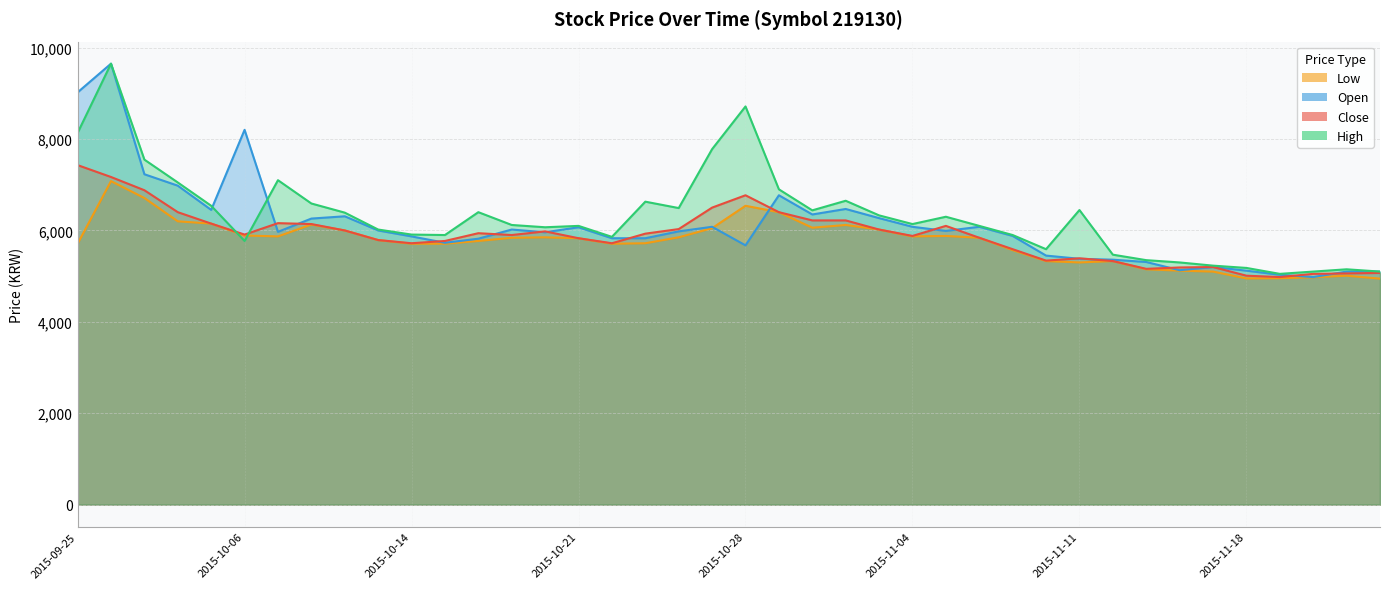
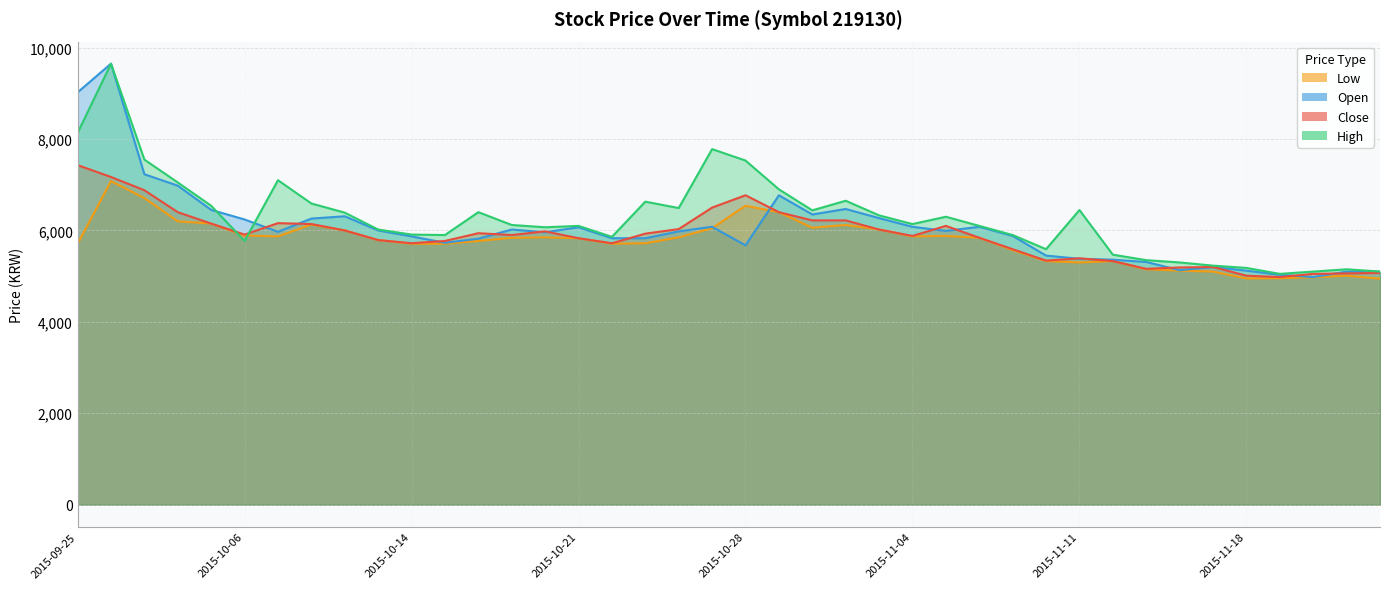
  {
    "Open": {
      "2015-09-25": "9,000",
-     "2015-10-06": "8,200",
+     "2015-10-06": "6,200",
      "2015-10-28": "5,700",
      "2015-11-04": "6,100",
      "2015-11-18": "5,100"
    },
    "High": {
      "2015-09-25": "8,100",
      "2015-10-06": "5,800",
-     "2015-10-28": "8,700",
+     "2015-10-28": "7,500",
      "2015-11-04": "6,100",
      "2015-11-11": "6,400",
      "2015-11-18": "5,200"
    }
  }
